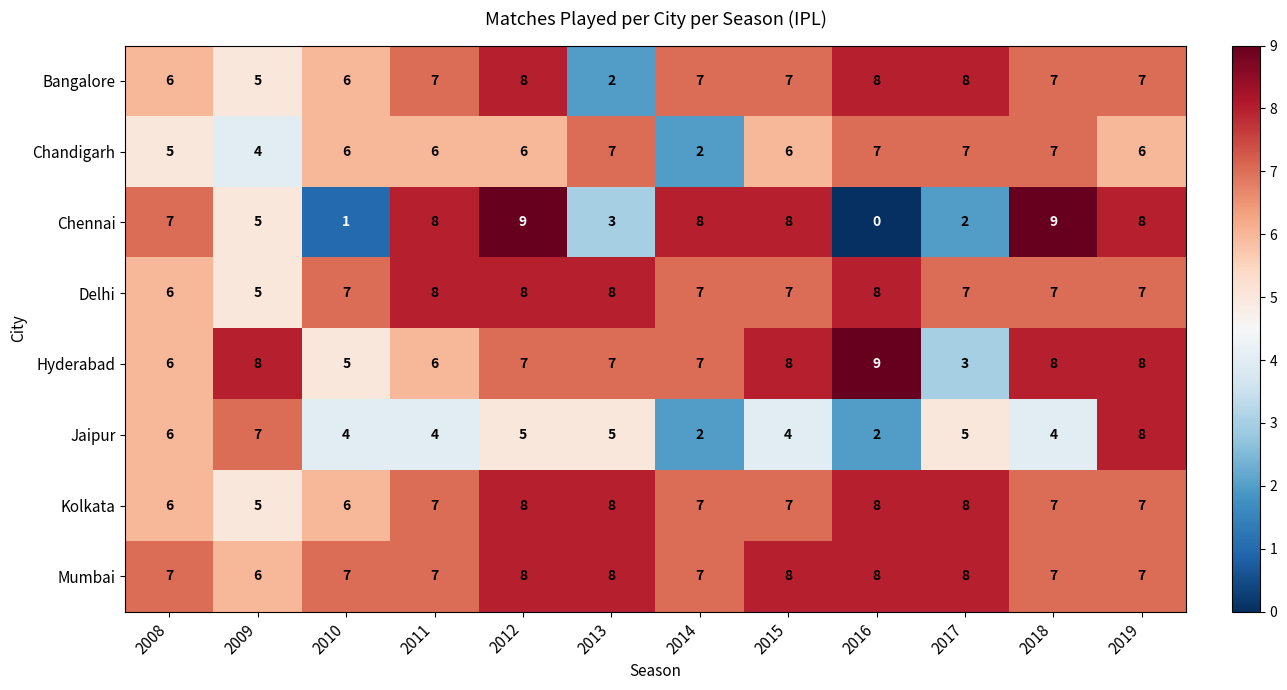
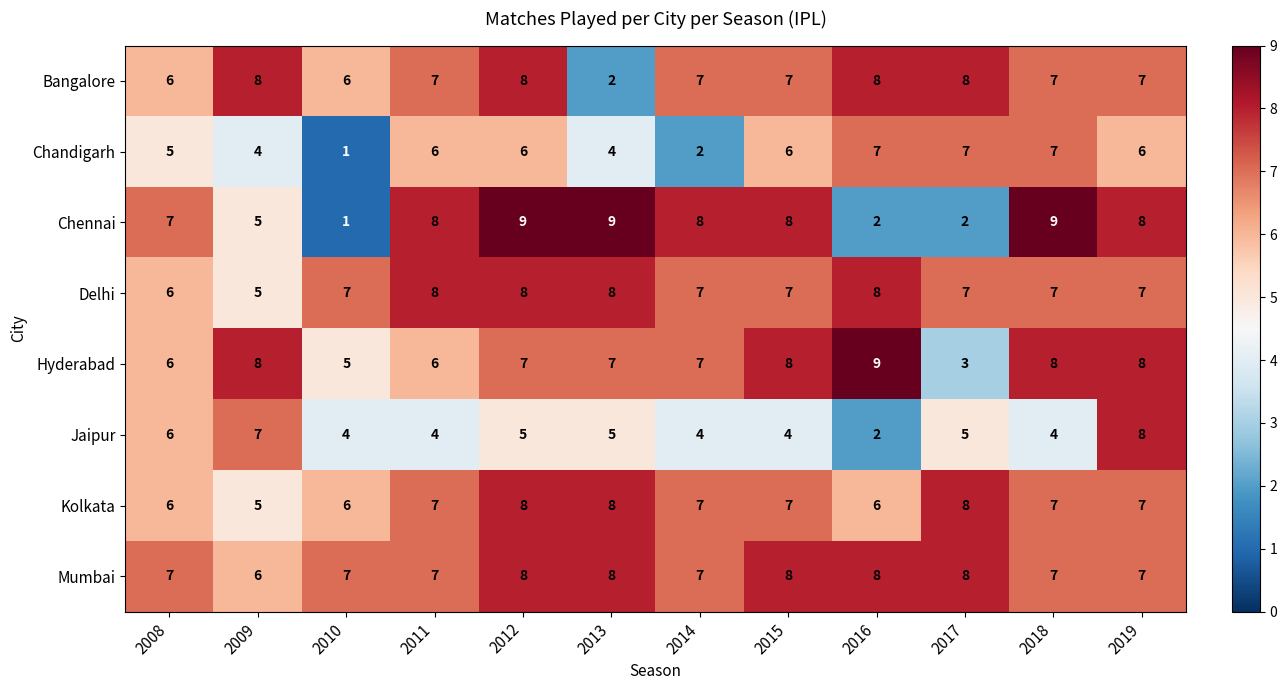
  {
    "Bangalore": {
      "2008": 6,
-     "2009": 5,
+     "2009": 8,
      "2010": 6,
      "2011": 7,
      "2012": 8,
      "2013": 2,
      "2014": 7,
      "2015": 7,
      "2016": 8,
      "2017": 8,
      "2018": 7,
      "2019": 7
    },
    "Chandigarh": {
      "2008": 5,
      "2009": 4,
-     "2010": 6,
+     "2010": 1,
      "2011": 6,
      "2012": 6,
-     "2013": 7,
+     "2013": 4,
      "2014": 2,
      "2015": 6,
      "2016": 7,
      "2017": 7,
      "2018": 7,
      "2019": 6
    },
    "Chennai": {
      "2008": 7,
      "2009": 5,
      "2010": 1,
      "2011": 8,
      "2012": 9,
-     "2013": 3,
+     "2013": 9,
      "2014": 8,
      "2015": 8,
-     "2016": 0,
+     "2016": 2,
      "2017": 2,
      "2018": 9,
      "2019": 8
    },
    "Delhi": {
      "2008": 6,
      "2009": 5,
      "2010": 7,
      "2011": 8,
      "2012": 8,
      "2013": 8,
      "2014": 7,
      "2015": 7,
      "2016": 8,
      "2017": 7,
      "2018": 7,
      "2019": 7
    },
    "Hyderabad": {
      "2008": 6,
      "2009": 8,
      "2010": 5,
      "2011": 6,
      "2012": 7,
      "2013": 7,
      "2014": 7,
      "2015": 8,
      "2016": 9,
      "2017": 3,
      "2018": 8,
      "2019": 8
    },
    "Jaipur": {
      "2008": 6,
      "2009": 7,
      "2010": 4,
      "2011": 4,
      "2012": 5,
      "2013": 5,
-     "2014": 2,
+     "2014": 4,
      "2015": 4,
      "2016": 2,
      "2017": 5,
      "2018": 4,
      "2019": 8
    },
    "Kolkata": {
      "2008": 6,
      "2009": 5,
      "2010": 6,
      "2011": 7,
      "2012": 8,
      "2013": 8,
      "2014": 7,
      "2015": 7,
-     "2016": 8,
+     "2016": 6,
      "2017": 8,
      "2018": 7,
      "2019": 7
    },
    "Mumbai": {
      "2008": 7,
      "2009": 6,
      "2010": 7,
      "2011": 7,
      "2012": 8,
      "2013": 8,
      "2014": 7,
      "2015": 8,
      "2016": 8,
      "2017": 8,
      "2018": 7,
      "2019": 7
    }
  }
